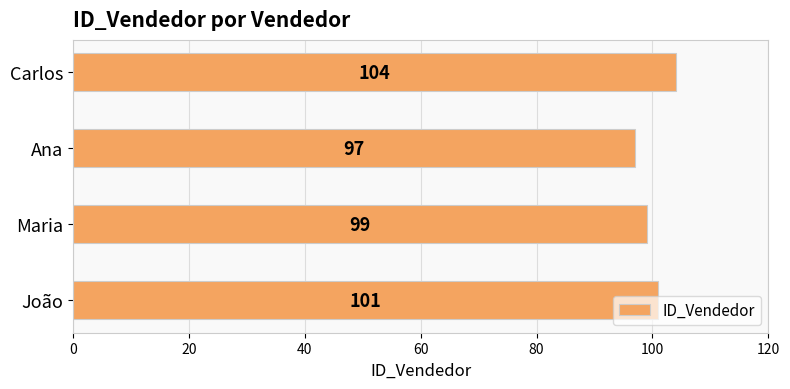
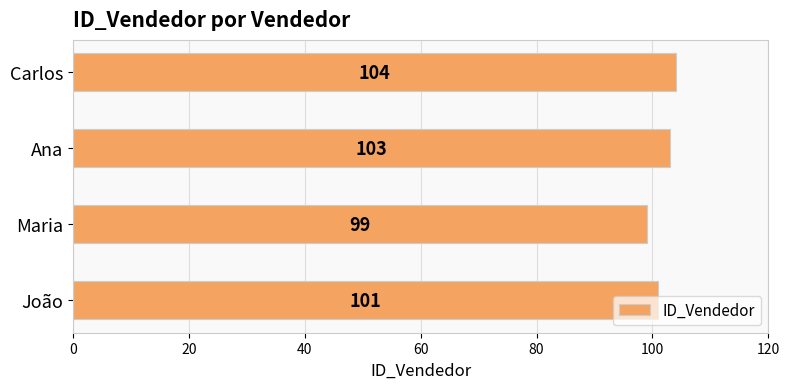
  {
    "Carlos": 104,
-   "Ana": 97,
+   "Ana": 103,
    "Maria": 99
  }
